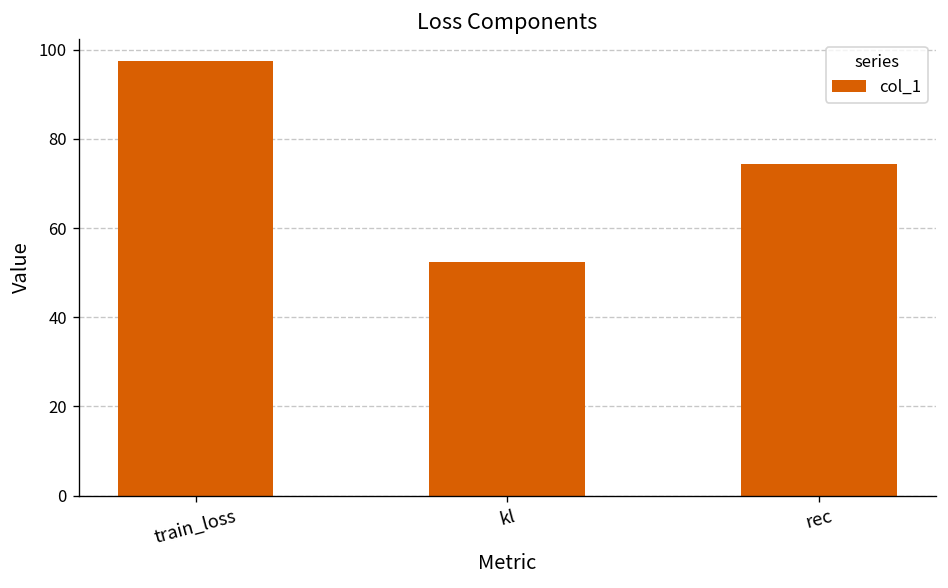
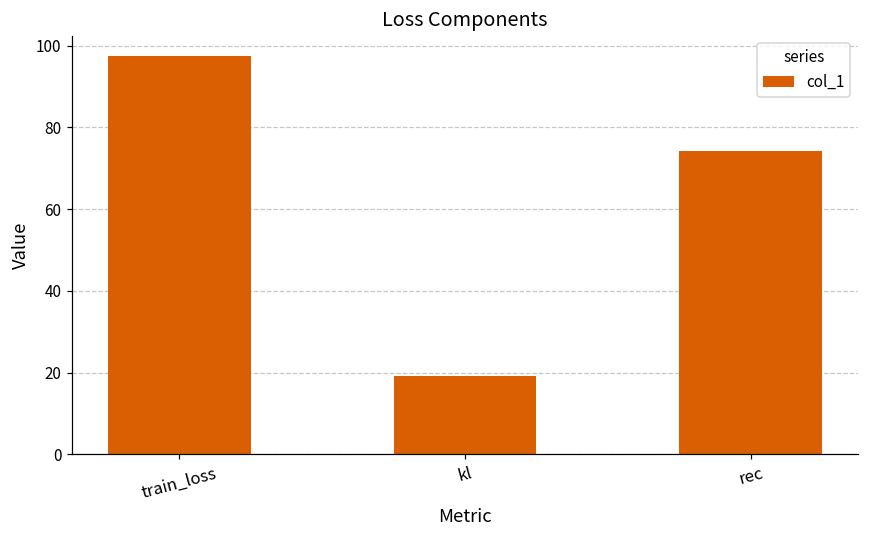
  {
    "train_loss": 98,
-   "kl": 53,
+   "kl": 19,
    "rec": 74
  }
